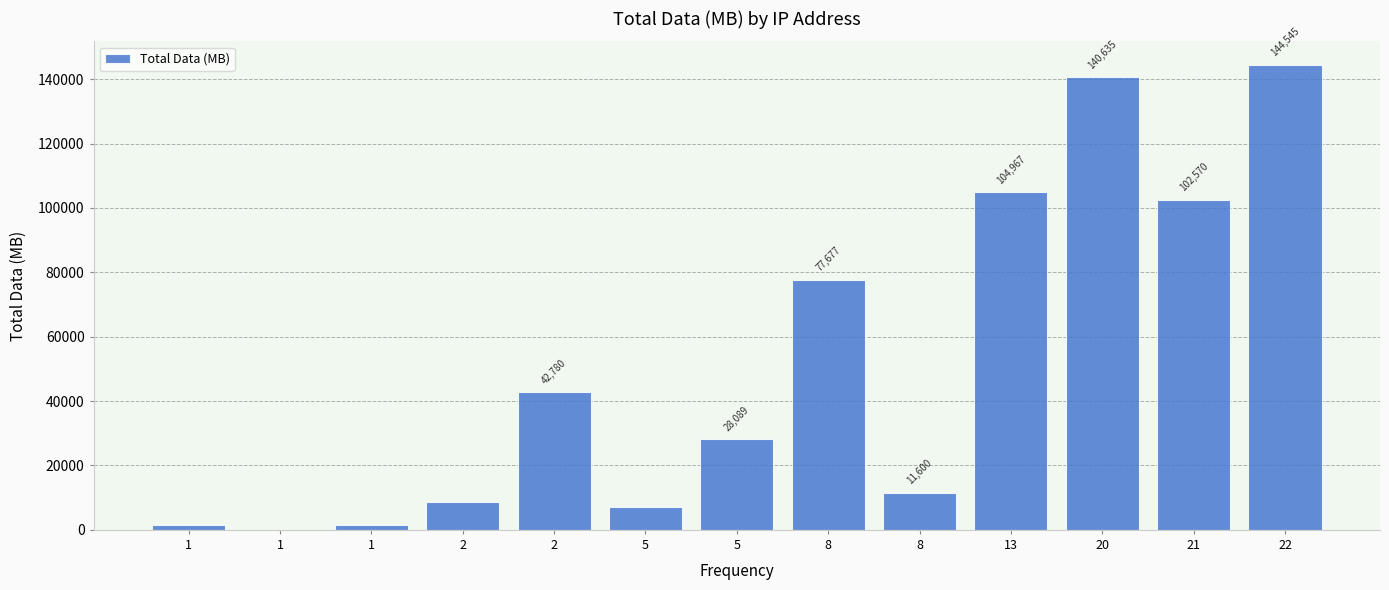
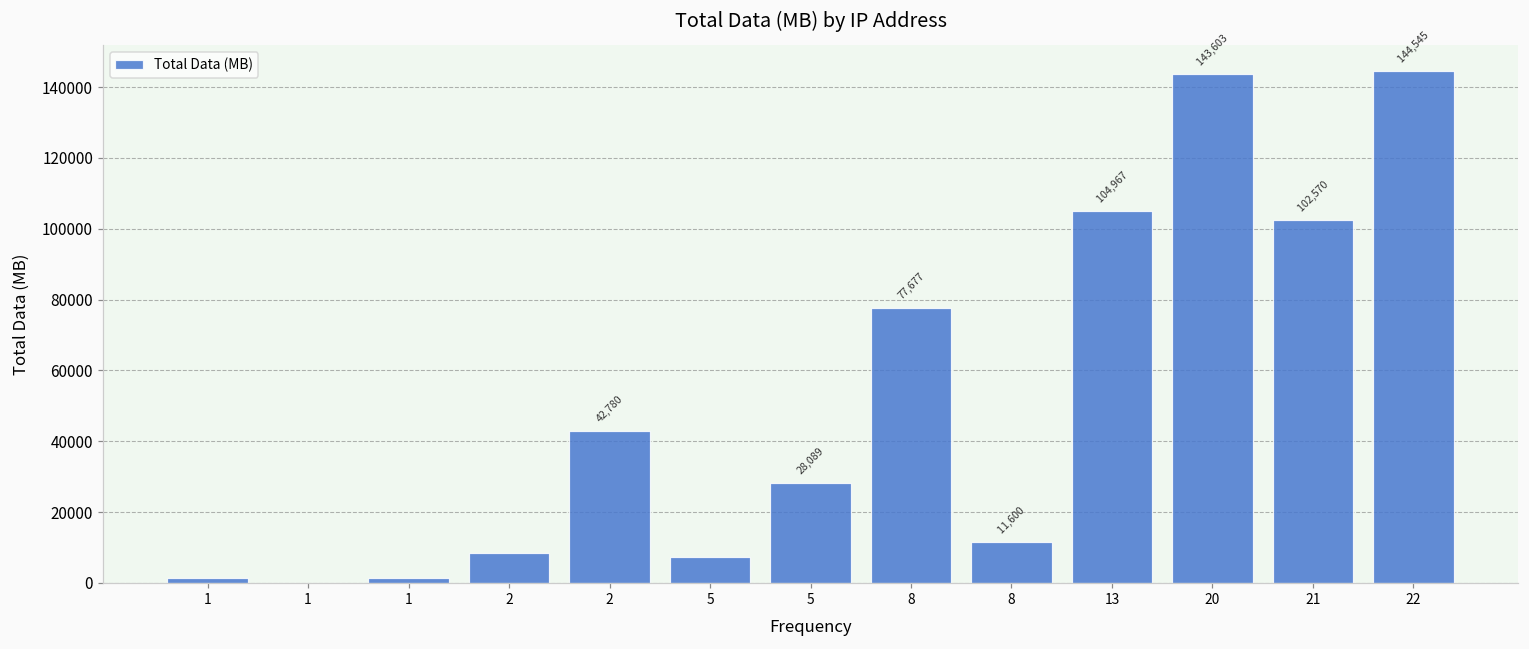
  {
    "13": "104,967",
-   "20": "140,635",
+   "20": "143,603",
    "21": "102,570",
    "22": "144,545"
  }
